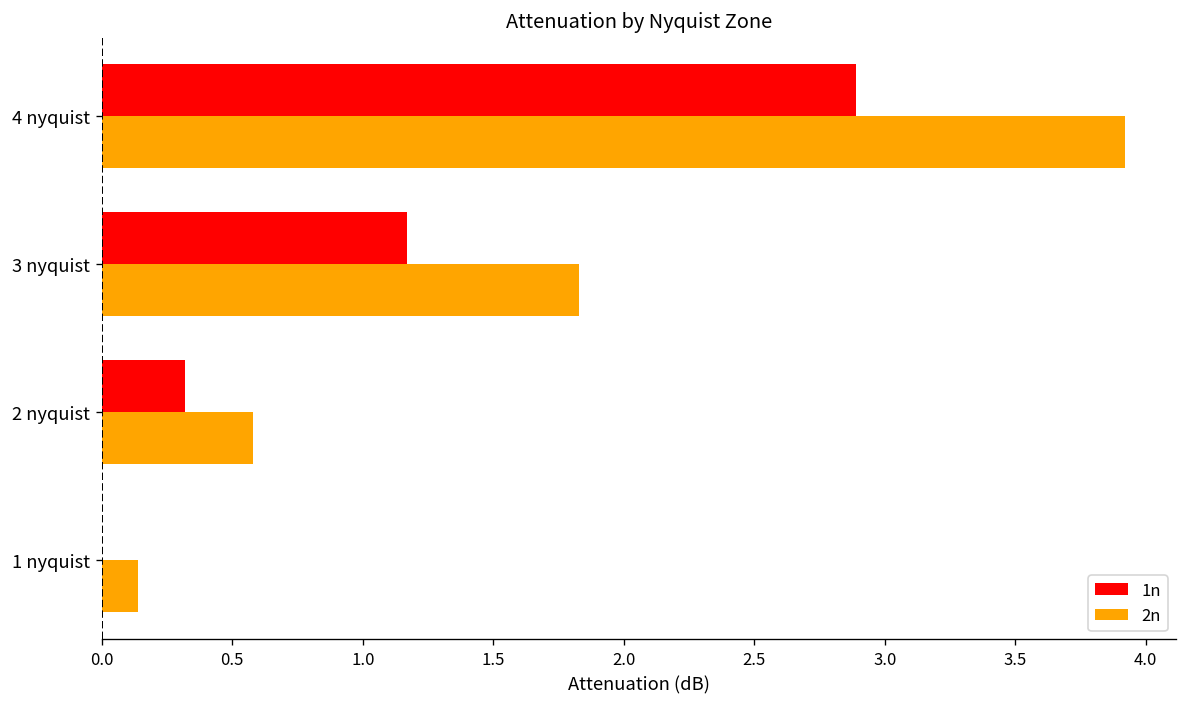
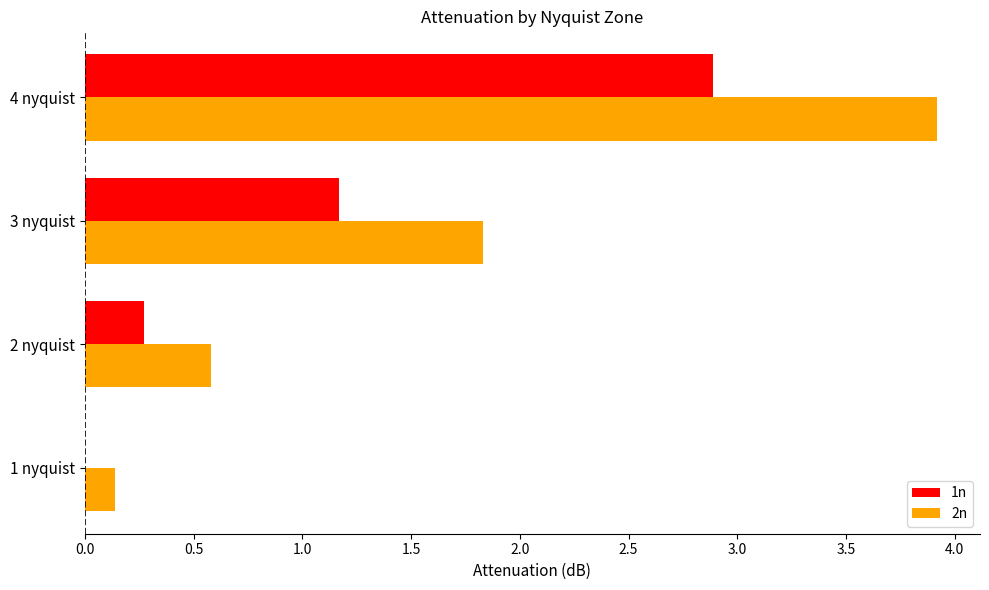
  {
    "1n": {
      "4 nyquist": 2.89,
      "3 nyquist": 1.17,
-     "2 nyquist": 0.32,
+     "2 nyquist": 0.27,
      "1 nyquist": 0.00
    },
    "2n": {
      "4 nyquist": 3.92,
      "3 nyquist": 1.83,
      "2 nyquist": 0.58,
      "1 nyquist": 0.14
    }
  }
